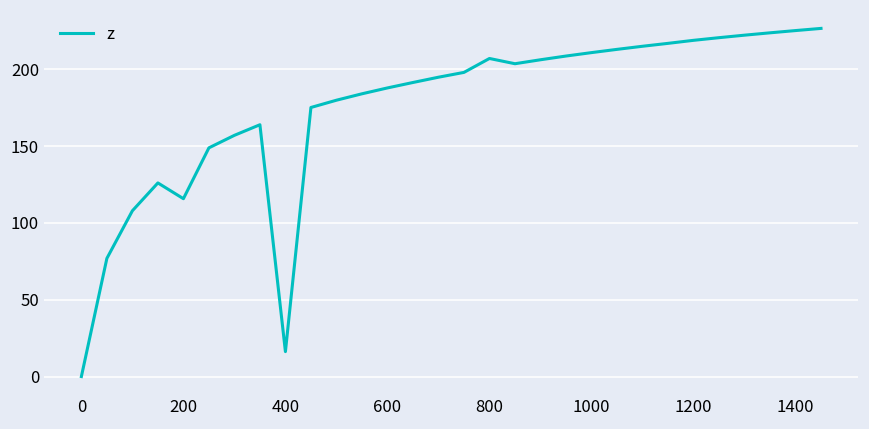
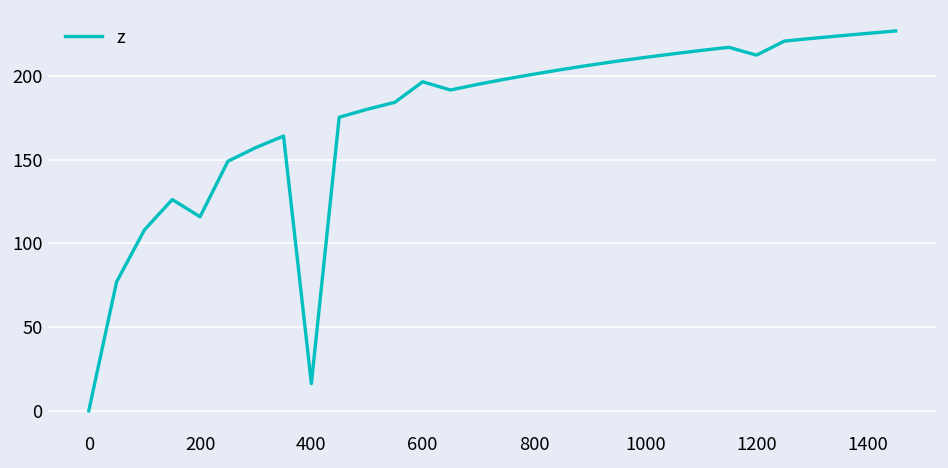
  {
    "0": 0,
    "200": 116,
    "400": 16,
-   "600": 188,
-   "800": 207,
+   "600": 196,
+   "800": 201,
    "1000": 211,
-   "1200": 219,
+   "1200": 212,
    "1400": 225
  }
